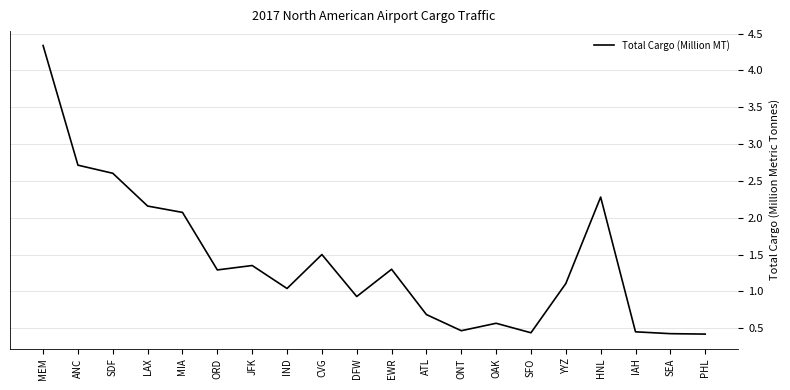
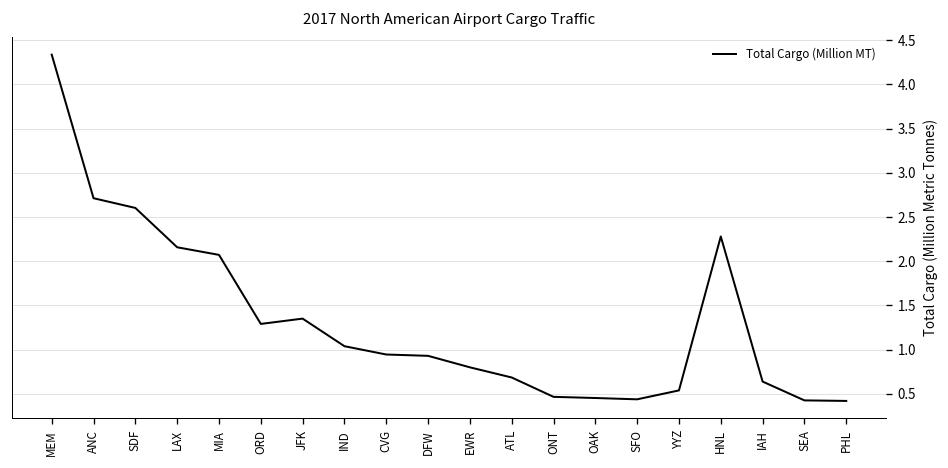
  {
    "MEM": 4.3,
    "ANC": 2.7,
    "SDF": 2.6,
    "LAX": 2.2,
    "MIA": 2.1,
    "ORD": 1.3,
    "JFK": 1.4,
    "IND": 1.0,
-   "CVG": 1.5,
+   "CVG": 0.9,
    "DFW": 0.9,
-   "EWR": 1.3,
+   "EWR": 0.8,
    "ATL": 0.7,
    "ONT": 0.5,
-   "OAK": 0.6,
+   "OAK": 0.5,
    "SFO": 0.4,
-   "YYZ": 1.1,
+   "YYZ": 0.5,
    "HNL": 2.3,
-   "IAH": 0.5,
+   "IAH": 0.6,
    "SEA": 0.4,
    "PHL": 0.4
  }
